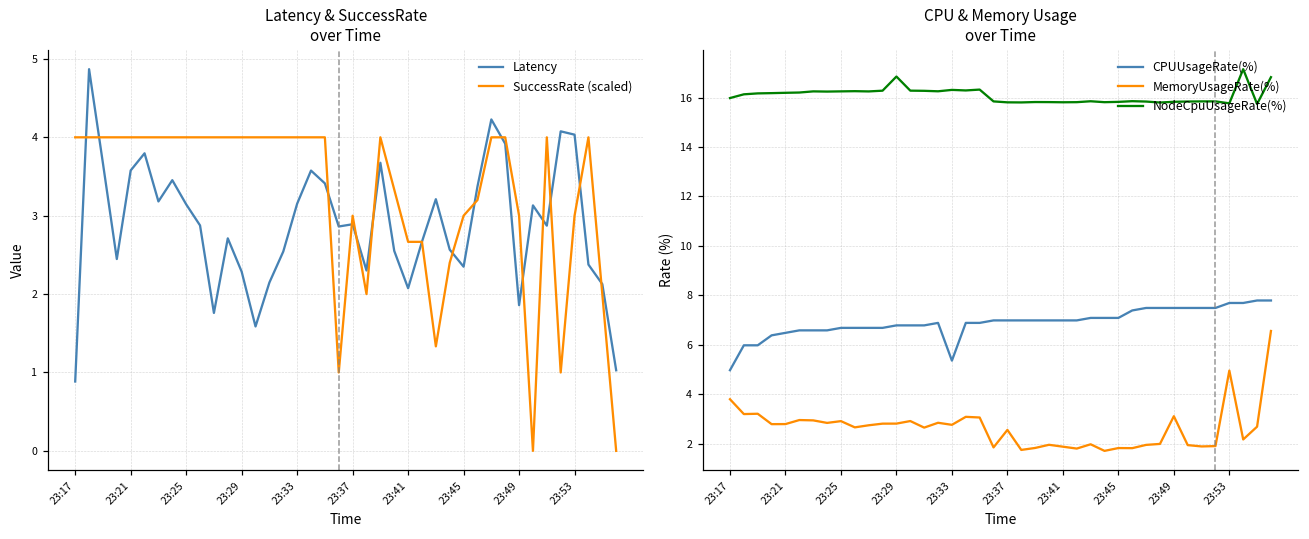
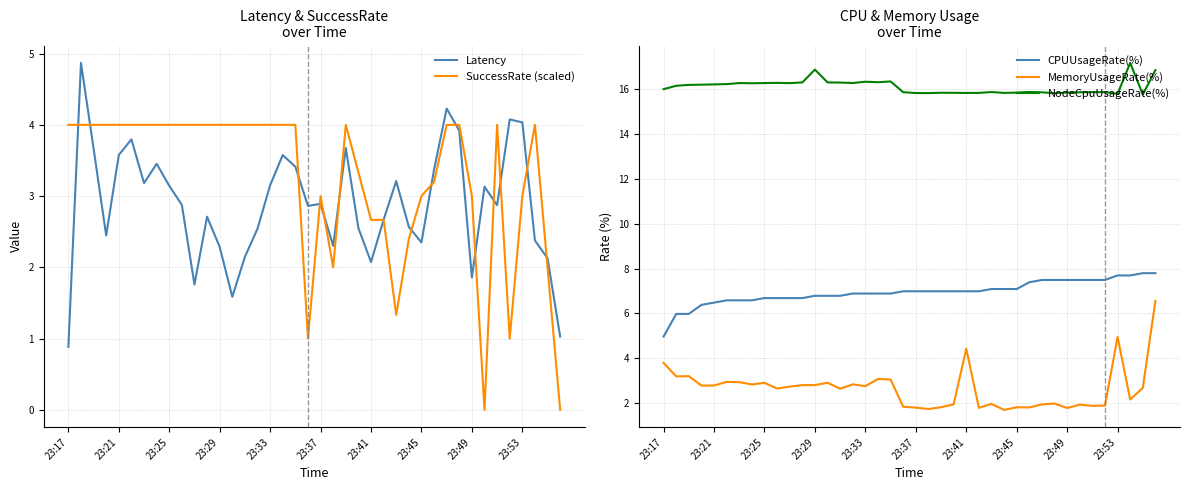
  {
    "Latency & SuccessRate over Time": {
      "Latency": {
        "23:17": 0.9,
        "23:21": 3.6,
        "23:25": 3.1,
        "23:29": 2.3,
        "23:33": 3.2,
        "23:37": 2.9,
        "23:41": 2.1,
        "23:45": 2.3,
        "23:49": 1.9,
        "23:53": 4.0
      },
      "SuccessRate (scaled)": {
        "23:17": 4.0,
        "23:21": 4.0,
        "23:25": 4.0,
        "23:29": 4.0,
        "23:33": 4.0,
        "23:37": 3.0,
        "23:41": 2.7,
        "23:45": 3.0,
        "23:49": 3.0,
        "23:53": 3.0
      }
    },
    "CPU & Memory Usage over Time": {
      "CPUUsageRate(%)": {
        "23:17": 5.0,
        "23:21": 6.5,
        "23:25": 6.7,
        "23:29": 6.8,
-       "23:33": 5.4,
+       "23:33": 6.9,
        "23:37": 7.0,
        "23:41": 7.0,
        "23:45": 7.1,
        "23:49": 7.5,
        "23:53": 7.7
      },
      "MemoryUsageRate(%)": {
        "23:17": 3.8,
        "23:21": 2.8,
        "23:25": 2.9,
        "23:29": 2.8,
        "23:33": 2.8,
-       "23:37": 2.6,
-       "23:41": 1.9,
+       "23:37": 1.8,
+       "23:41": 4.4,
        "23:45": 1.8,
-       "23:49": 3.1,
+       "23:49": 1.8,
        "23:53": 5.0
      },
      "NodeCpuUsageRate(%)": {
        "23:17": 16.0,
        "23:21": 16.2,
        "23:25": 16.3,
        "23:29": 16.9,
        "23:33": 16.3,
        "23:37": 15.8,
        "23:41": 15.8,
        "23:45": 15.8,
        "23:49": 15.8,
        "23:53": 15.8
      }
    }
  }
